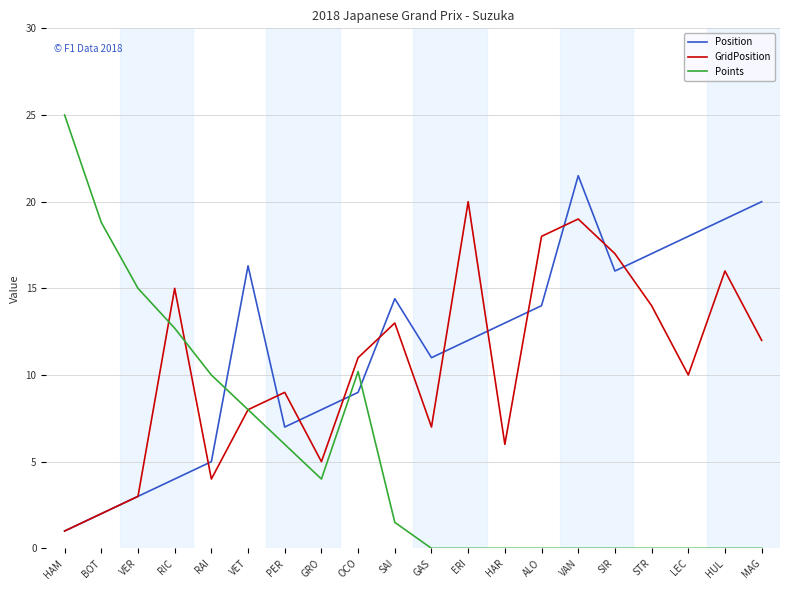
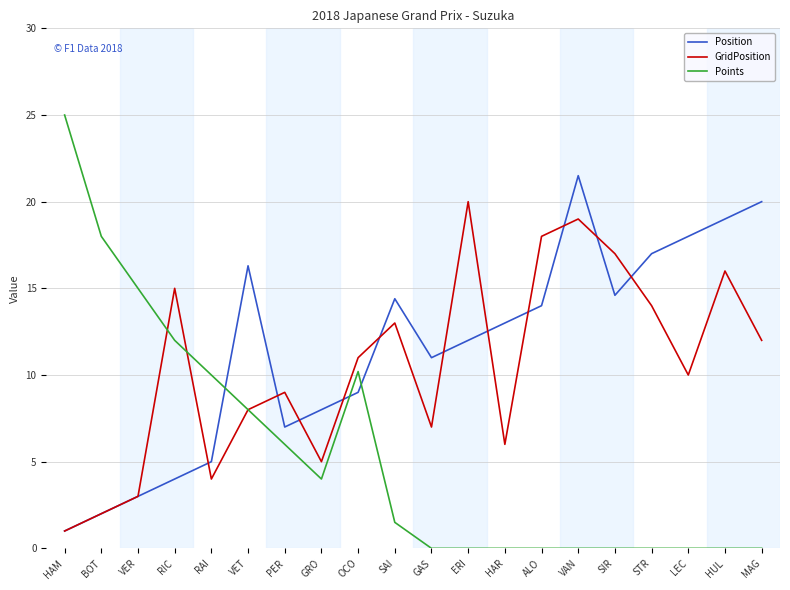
  {
    "Position": {
      "RIC": 4.0,
      "RAI": 5.0,
      "VET": 16.3,
      "PER": 7.0,
      "GRO": 8.0,
      "OCO": 9.0,
      "SAI": 14.4,
      "GAS": 11.0,
      "ERI": 12.0,
      "HAR": 13.0,
      "ALO": 14.0,
      "VAN": 21.5,
-     "SIR": 16.0,
+     "SIR": 14.6,
      "STR": 17.0,
      "LEC": 18.0,
      "HUL": 19.0,
      "MAG": 20.0
    },
    "GridPosition": {
      "RIC": 15.0,
      "RAI": 4.0,
      "PER": 9.0,
      "GRO": 5.0,
      "OCO": 11.0,
      "SAI": 13.0,
      "GAS": 7.0,
      "ERI": 20.0,
      "HAR": 6.0,
      "ALO": 18.0,
      "VAN": 19.0,
      "SIR": 17.0,
      "STR": 14.0,
      "LEC": 10.0,
      "HUL": 16.0,
      "MAG": 12.0
    },
    "Points": {
      "HAM": 25.0,
-     "BOT": 18.8,
+     "BOT": 18.0,
      "VER": 15.0,
-     "RIC": 12.7,
+     "RIC": 12.0,
      "RAI": 10.0,
      "PER": 6.0,
      "GRO": 4.0,
      "OCO": 10.2,
      "SAI": 1.5,
      "GAS": 0.0,
      "ERI": 0.0,
      "HAR": 0.0,
      "ALO": 0.0,
      "VAN": 0.0,
      "SIR": 0.0,
      "STR": 0.0,
      "LEC": 0.0,
      "HUL": 0.0,
      "MAG": 0.0
    }
  }
